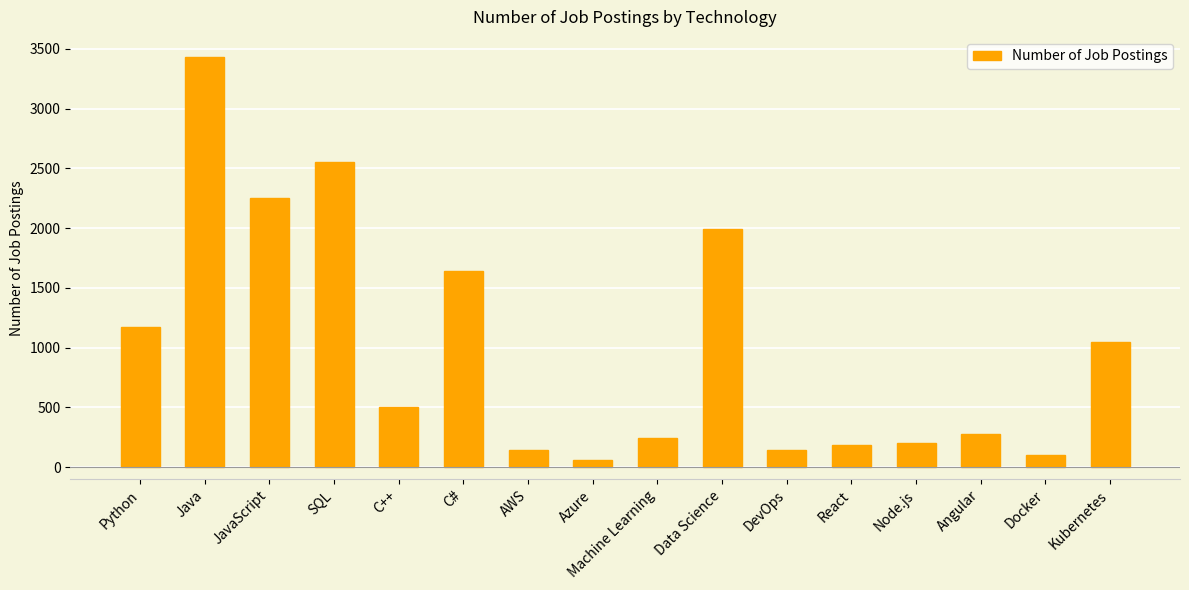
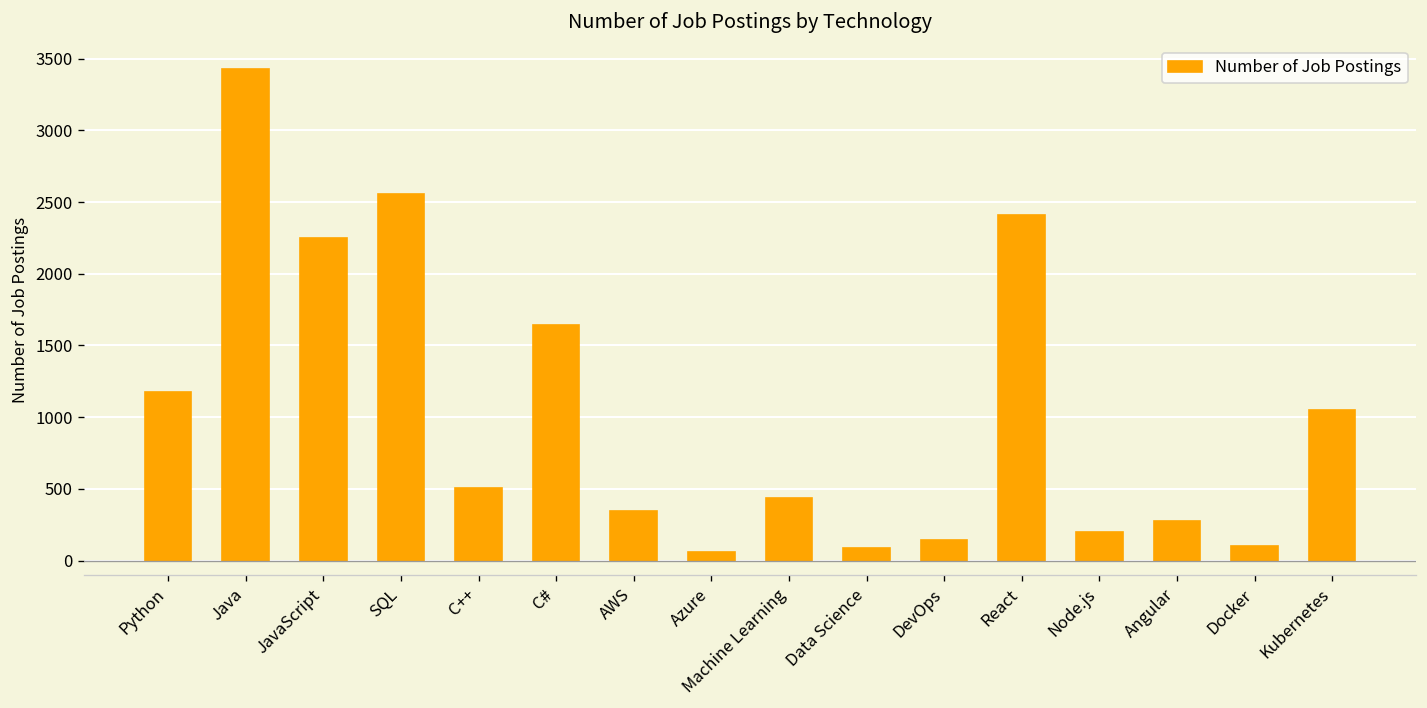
  {
    "Python": 1170,
    "Java": 3430,
    "JavaScript": 2250,
    "SQL": 2550,
    "C++": 510,
    "C#": 1640,
-   "AWS": 140,
+   "AWS": 350,
    "Azure": 60,
-   "Machine Learning": 240,
-   "Data Science": 1990,
+   "Machine Learning": 430,
+   "Data Science": 90,
    "DevOps": 140,
-   "React": 190,
+   "React": 2410,
    "Node.js": 200,
    "Angular": 280,
    "Docker": 100,
    "Kubernetes": 1050
  }
